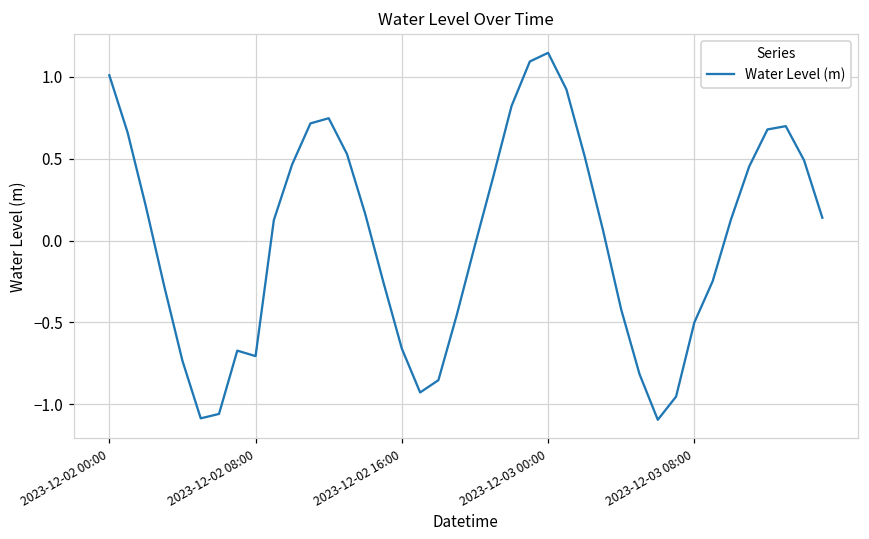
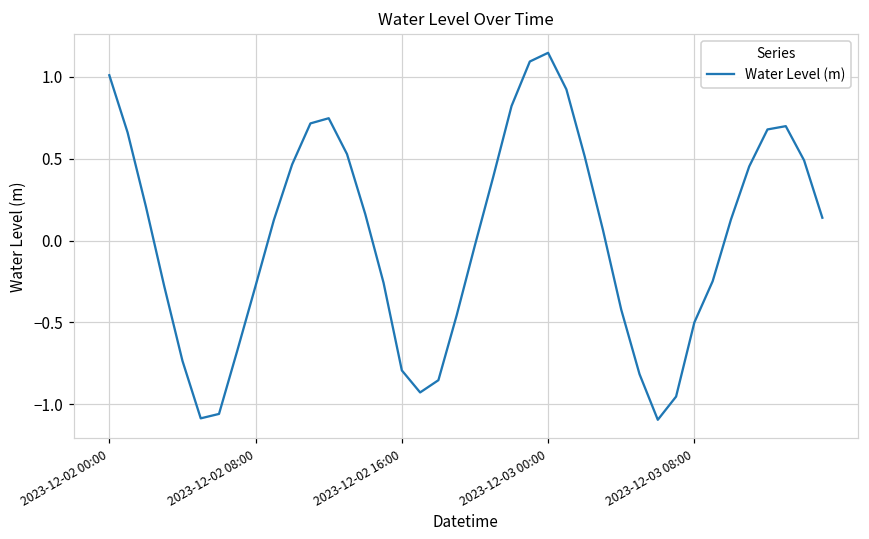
  {
    "2023-12-02 00:00": 1.01,
-   "2023-12-02 08:00": -0.71,
-   "2023-12-02 16:00": -0.66,
+   "2023-12-02 08:00": -0.28,
+   "2023-12-02 16:00": -0.79,
    "2023-12-03 00:00": 1.15,
    "2023-12-03 08:00": -0.50
  }
